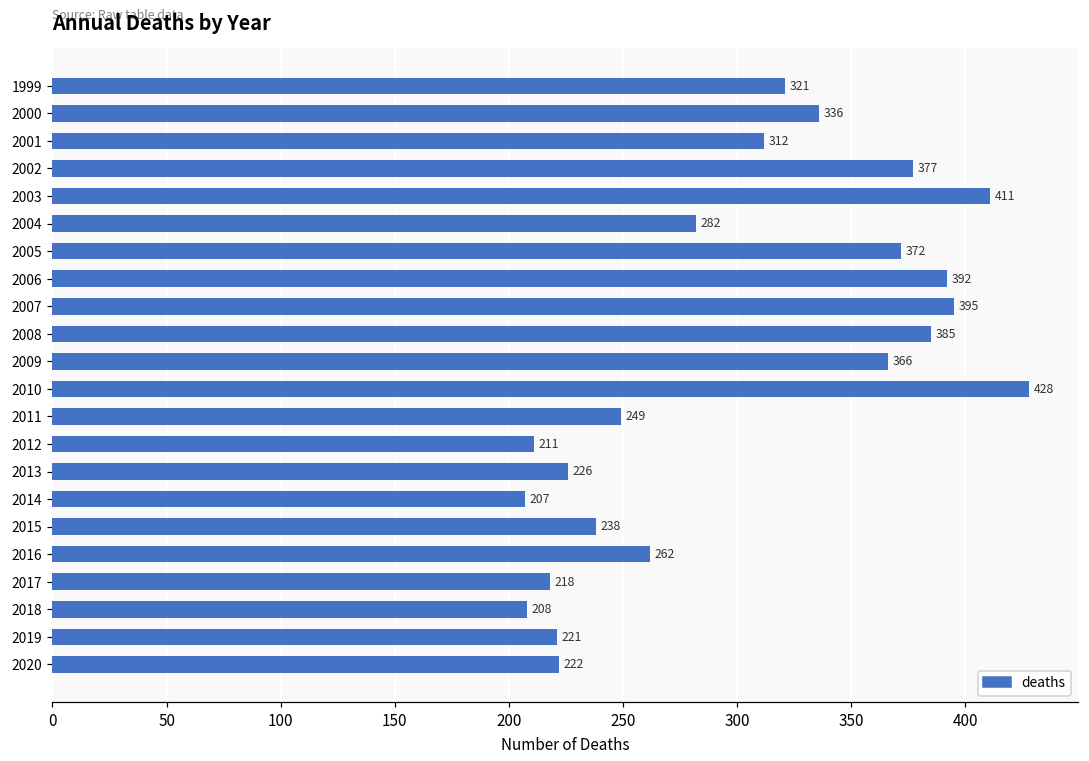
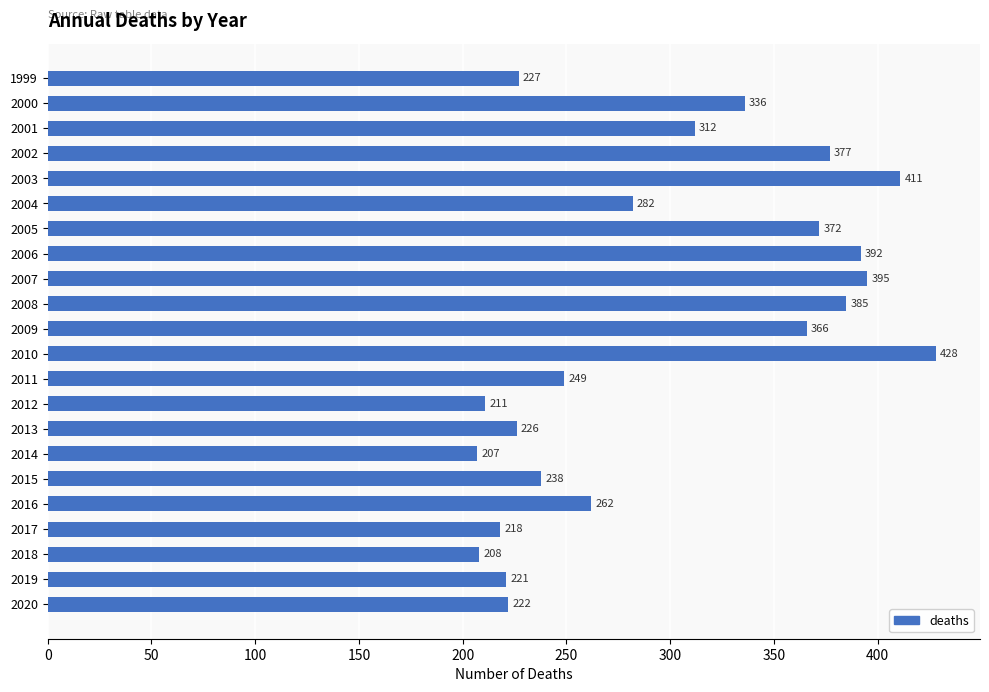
  {
-   "1999": 321,
+   "1999": 227,
    "2000": 336,
    "2001": 312,
    "2002": 377,
    "2003": 411,
    "2004": 282,
    "2005": 372,
    "2006": 392,
    "2007": 395,
    "2008": 385,
    "2009": 366,
    "2010": 428,
    "2011": 249,
    "2012": 211,
    "2013": 226,
    "2014": 207,
    "2015": 238,
    "2016": 262,
    "2017": 218,
    "2018": 208,
    "2019": 221,
    "2020": 222
  }
